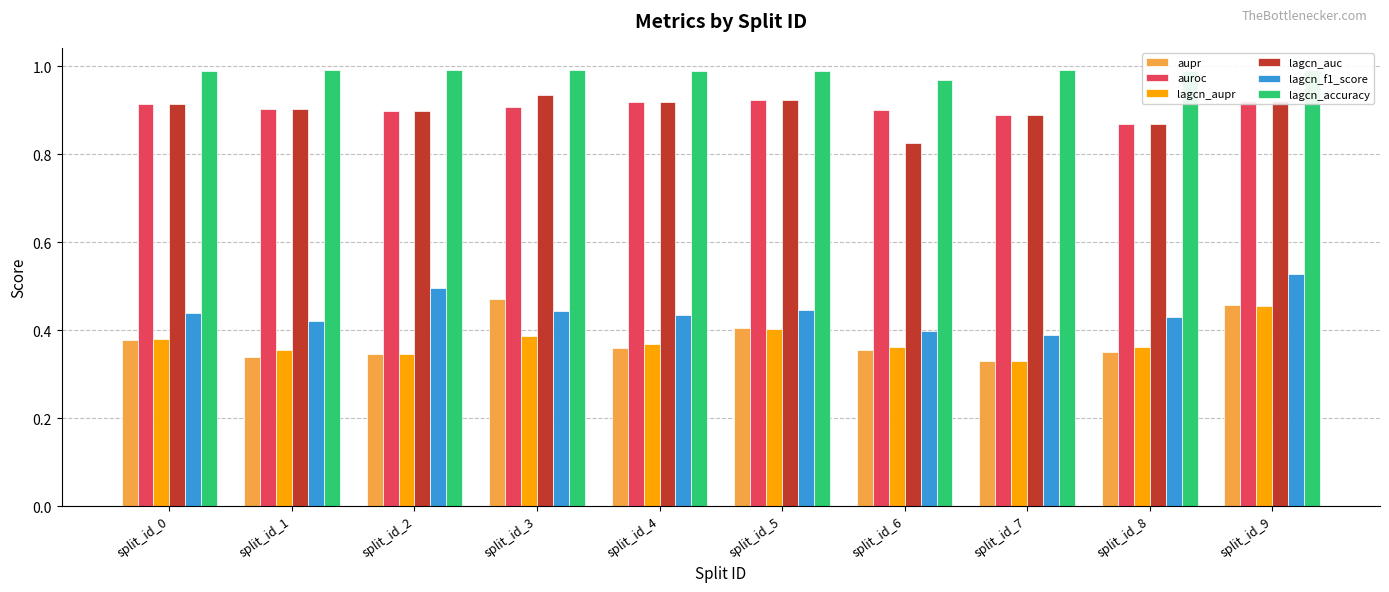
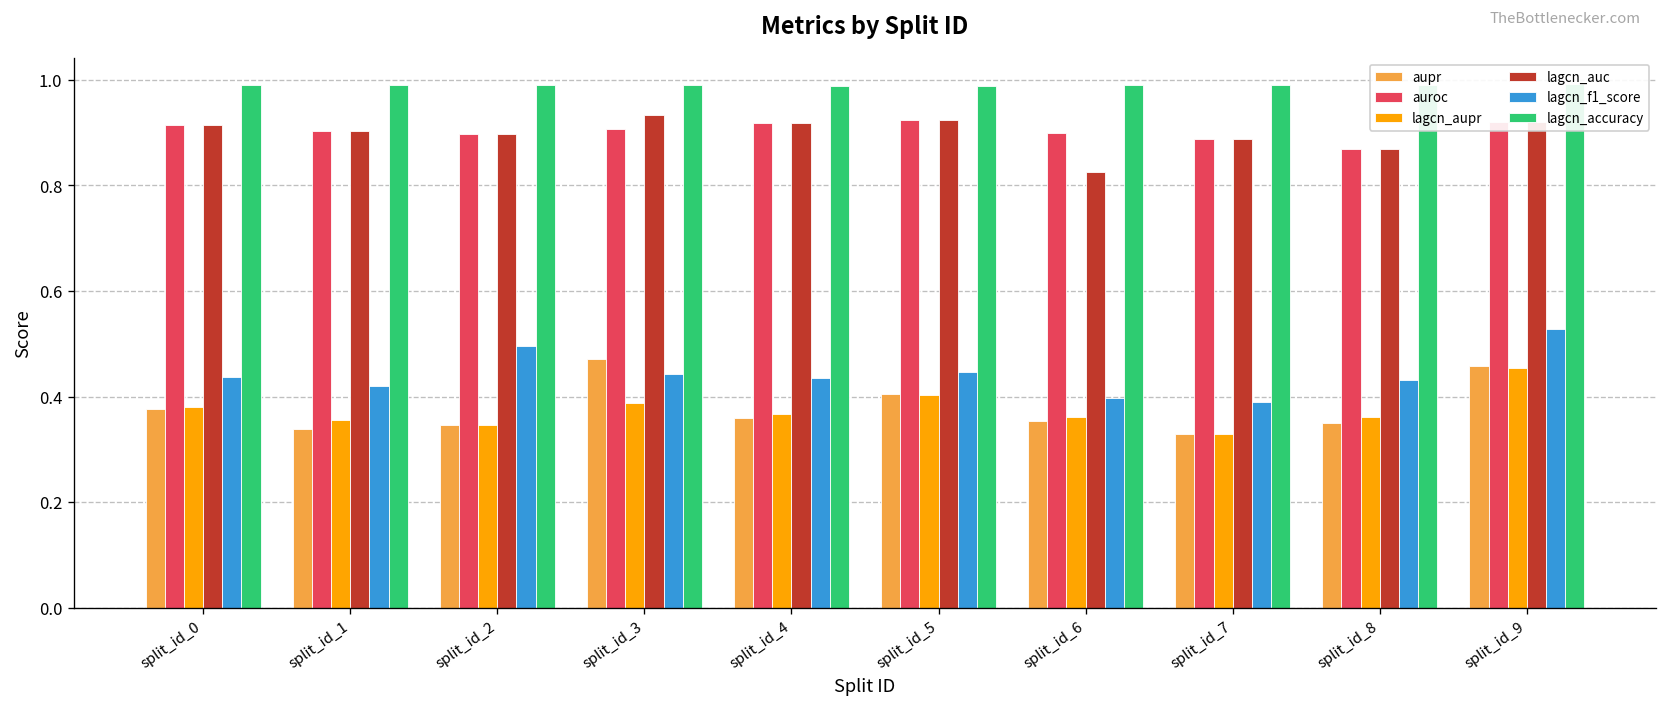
  {
    "aupr": {
      "split_id_0": 0.38,
      "split_id_1": 0.34,
      "split_id_2": 0.35,
      "split_id_3": 0.47,
      "split_id_4": 0.36,
      "split_id_5": 0.41,
      "split_id_6": 0.35,
      "split_id_7": 0.33,
      "split_id_8": 0.35,
      "split_id_9": 0.46
    },
    "auroc": {
      "split_id_0": 0.91,
      "split_id_1": 0.90,
      "split_id_2": 0.90,
      "split_id_3": 0.91,
      "split_id_4": 0.92,
      "split_id_5": 0.92,
      "split_id_6": 0.90,
      "split_id_7": 0.89,
      "split_id_8": 0.87
    },
    "lagcn_aupr": {
      "split_id_0": 0.38,
      "split_id_1": 0.36,
      "split_id_2": 0.35,
      "split_id_3": 0.39,
      "split_id_4": 0.37,
      "split_id_5": 0.40,
      "split_id_6": 0.36,
      "split_id_7": 0.33,
      "split_id_8": 0.36,
      "split_id_9": 0.45
    },
    "lagcn_auc": {
      "split_id_0": 0.91,
      "split_id_1": 0.90,
      "split_id_2": 0.90,
      "split_id_3": 0.93,
      "split_id_4": 0.92,
      "split_id_5": 0.92,
      "split_id_6": 0.83,
      "split_id_7": 0.89,
      "split_id_8": 0.87
    },
    "lagcn_f1_score": {
      "split_id_0": 0.44,
      "split_id_1": 0.42,
      "split_id_2": 0.50,
      "split_id_3": 0.44,
      "split_id_4": 0.44,
      "split_id_5": 0.45,
      "split_id_6": 0.40,
      "split_id_7": 0.39,
      "split_id_8": 0.43,
      "split_id_9": 0.53
    },
    "lagcn_accuracy": {
      "split_id_0": 0.99,
      "split_id_1": 0.99,
      "split_id_2": 0.99,
      "split_id_3": 0.99,
      "split_id_4": 0.99,
      "split_id_5": 0.99,
-     "split_id_6": 0.97,
+     "split_id_6": 0.99,
      "split_id_7": 0.99
    }
  }
